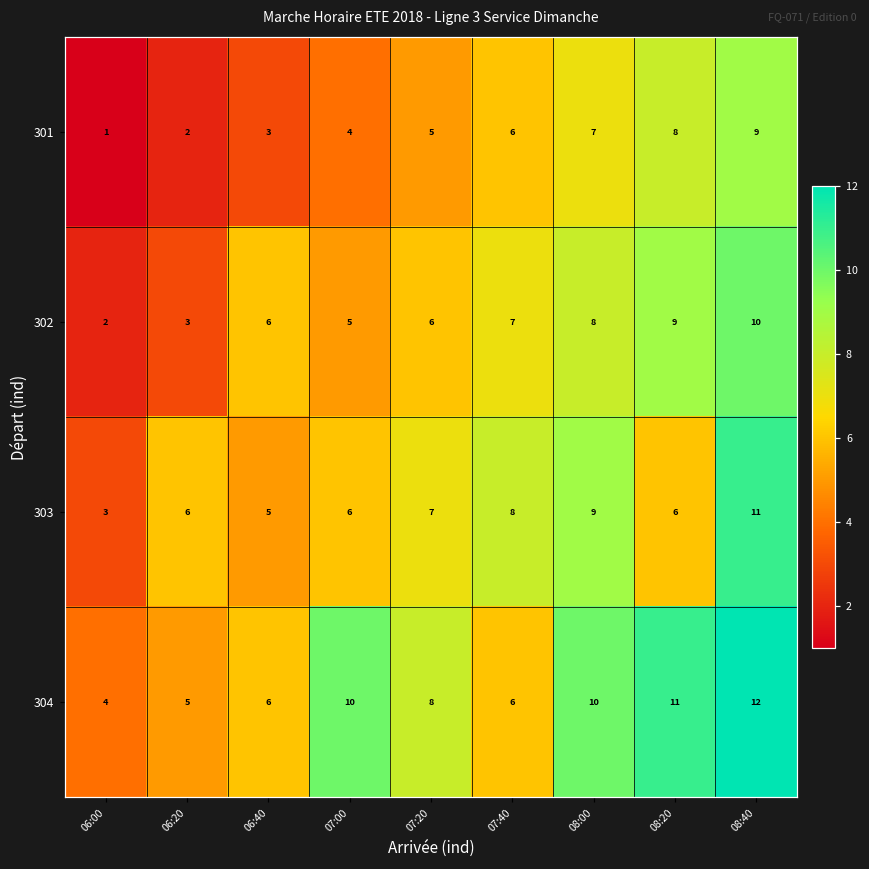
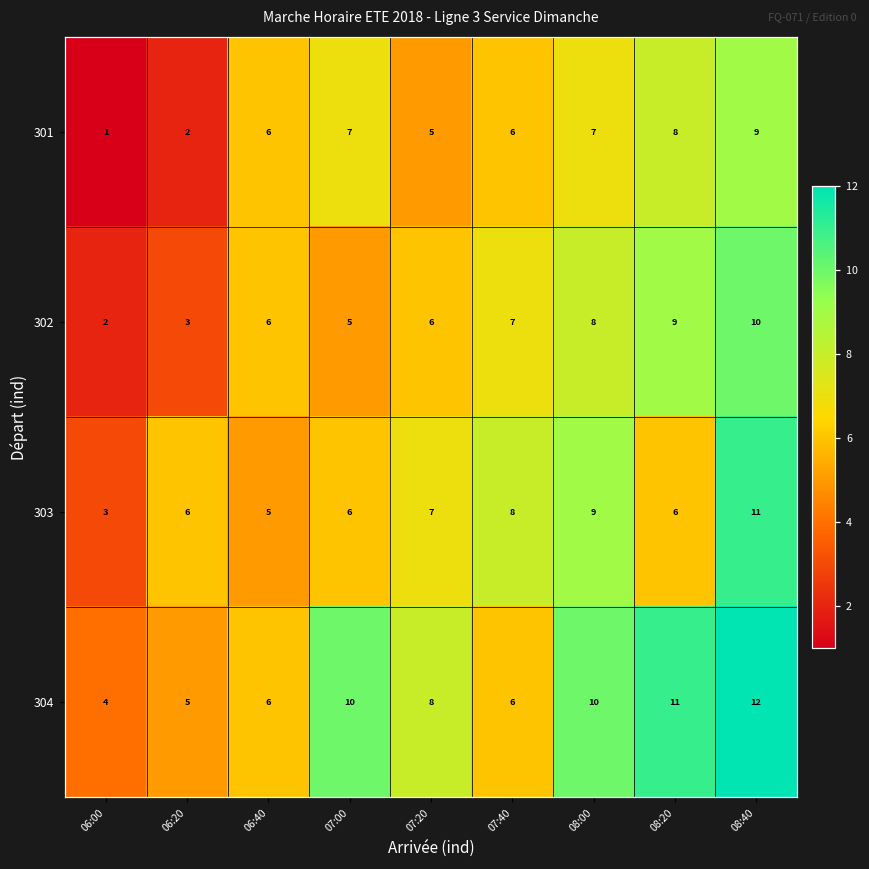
  {
    "301": {
      "06:00": 1,
      "06:20": 2,
-     "06:40": 3,
-     "07:00": 4,
+     "06:40": 6,
+     "07:00": 7,
      "07:20": 5,
      "07:40": 6,
      "08:00": 7,
      "08:20": 8,
      "08:40": 9
    },
    "302": {
      "06:00": 2,
      "06:20": 3,
      "06:40": 6,
      "07:00": 5,
      "07:20": 6,
      "07:40": 7,
      "08:00": 8,
      "08:20": 9,
      "08:40": 10
    },
    "303": {
      "06:00": 3,
      "06:20": 6,
      "06:40": 5,
      "07:00": 6,
      "07:20": 7,
      "07:40": 8,
      "08:00": 9,
      "08:20": 6,
      "08:40": 11
    },
    "304": {
      "06:00": 4,
      "06:20": 5,
      "06:40": 6,
      "07:00": 10,
      "07:20": 8,
      "07:40": 6,
      "08:00": 10,
      "08:20": 11,
      "08:40": 12
    }
  }
